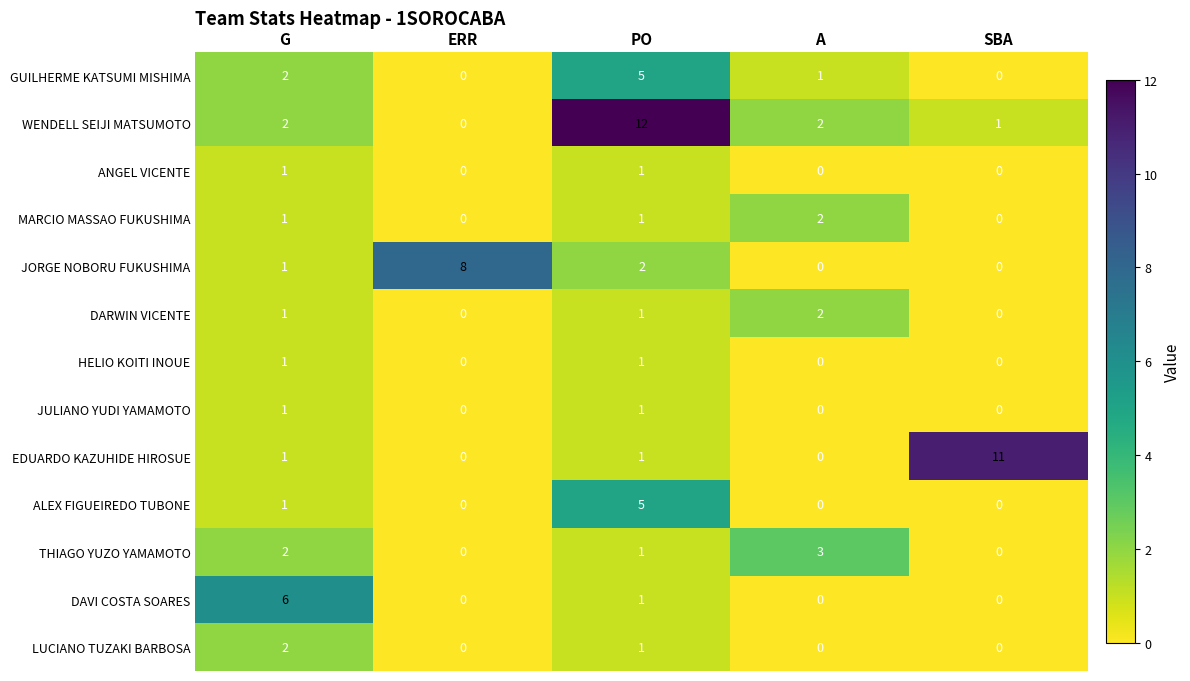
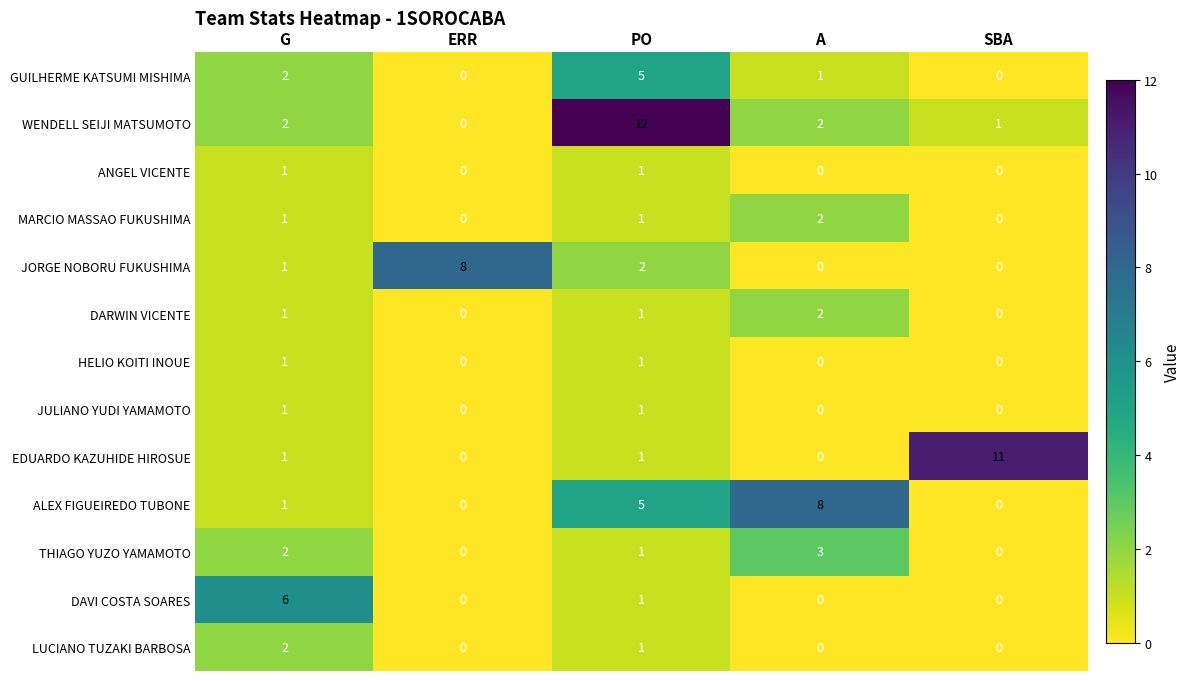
  {
    "GUILHERME KATSUMI MISHIMA": {
      "G": 2,
      "ERR": 0,
      "PO": 5,
      "A": 1,
      "SBA": 0
    },
    "WENDELL SEIJI MATSUMOTO": {
      "G": 2,
      "ERR": 0,
      "PO": 12,
      "A": 2,
      "SBA": 1
    },
    "ANGEL VICENTE": {
      "G": 1,
      "ERR": 0,
      "PO": 1,
      "A": 0,
      "SBA": 0
    },
    "MARCIO MASSAO FUKUSHIMA": {
      "G": 1,
      "ERR": 0,
      "PO": 1,
      "A": 2,
      "SBA": 0
    },
    "JORGE NOBORU FUKUSHIMA": {
      "G": 1,
      "ERR": 8,
      "PO": 2,
      "A": 0,
      "SBA": 0
    },
    "DARWIN VICENTE": {
      "G": 1,
      "ERR": 0,
      "PO": 1,
      "A": 2,
      "SBA": 0
    },
    "HELIO KOITI INOUE": {
      "G": 1,
      "ERR": 0,
      "PO": 1,
      "A": 0,
      "SBA": 0
    },
    "JULIANO YUDI YAMAMOTO": {
      "G": 1,
      "ERR": 0,
      "PO": 1,
      "A": 0,
      "SBA": 0
    },
    "EDUARDO KAZUHIDE HIROSUE": {
      "G": 1,
      "ERR": 0,
      "PO": 1,
      "A": 0,
      "SBA": 11
    },
    "ALEX FIGUEIREDO TUBONE": {
      "G": 1,
      "ERR": 0,
      "PO": 5,
-     "A": 0,
+     "A": 8,
      "SBA": 0
    },
    "THIAGO YUZO YAMAMOTO": {
      "G": 2,
      "ERR": 0,
      "PO": 1,
      "A": 3,
      "SBA": 0
    },
    "DAVI COSTA SOARES": {
      "G": 6,
      "ERR": 0,
      "PO": 1,
      "A": 0,
      "SBA": 0
    },
    "LUCIANO TUZAKI BARBOSA": {
      "G": 2,
      "ERR": 0,
      "PO": 1,
      "A": 0,
      "SBA": 0
    }
  }
